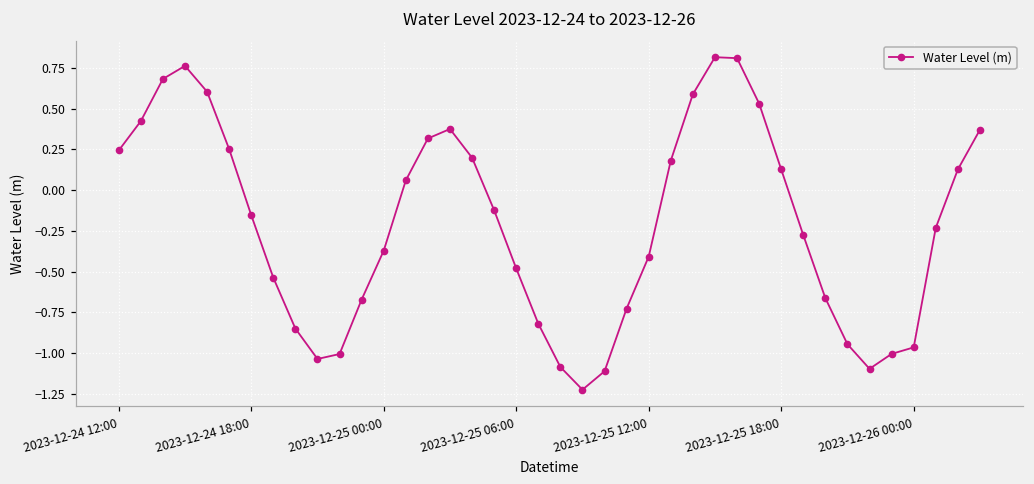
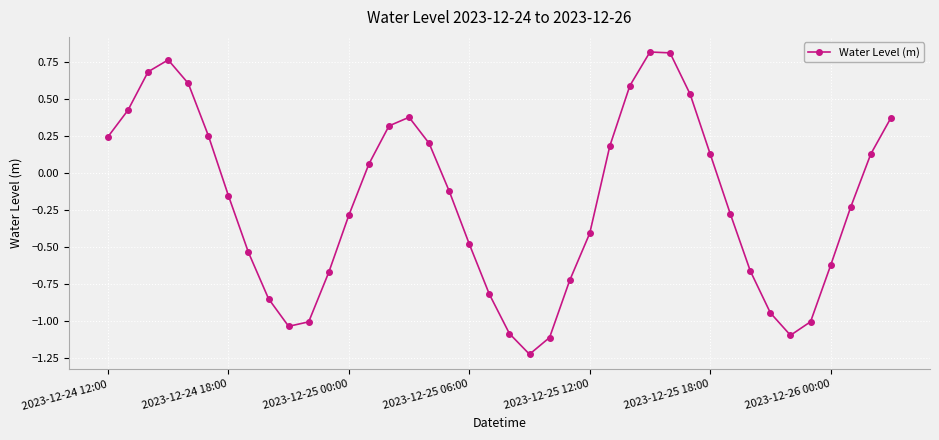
  {
    "2023-12-24 12:00": 0.24,
    "2023-12-24 18:00": -0.15,
-   "2023-12-25 00:00": -0.37,
+   "2023-12-25 00:00": -0.29,
    "2023-12-25 06:00": -0.48,
    "2023-12-25 12:00": -0.41,
    "2023-12-25 18:00": 0.13,
-   "2023-12-26 00:00": -0.96
+   "2023-12-26 00:00": -0.62
  }
